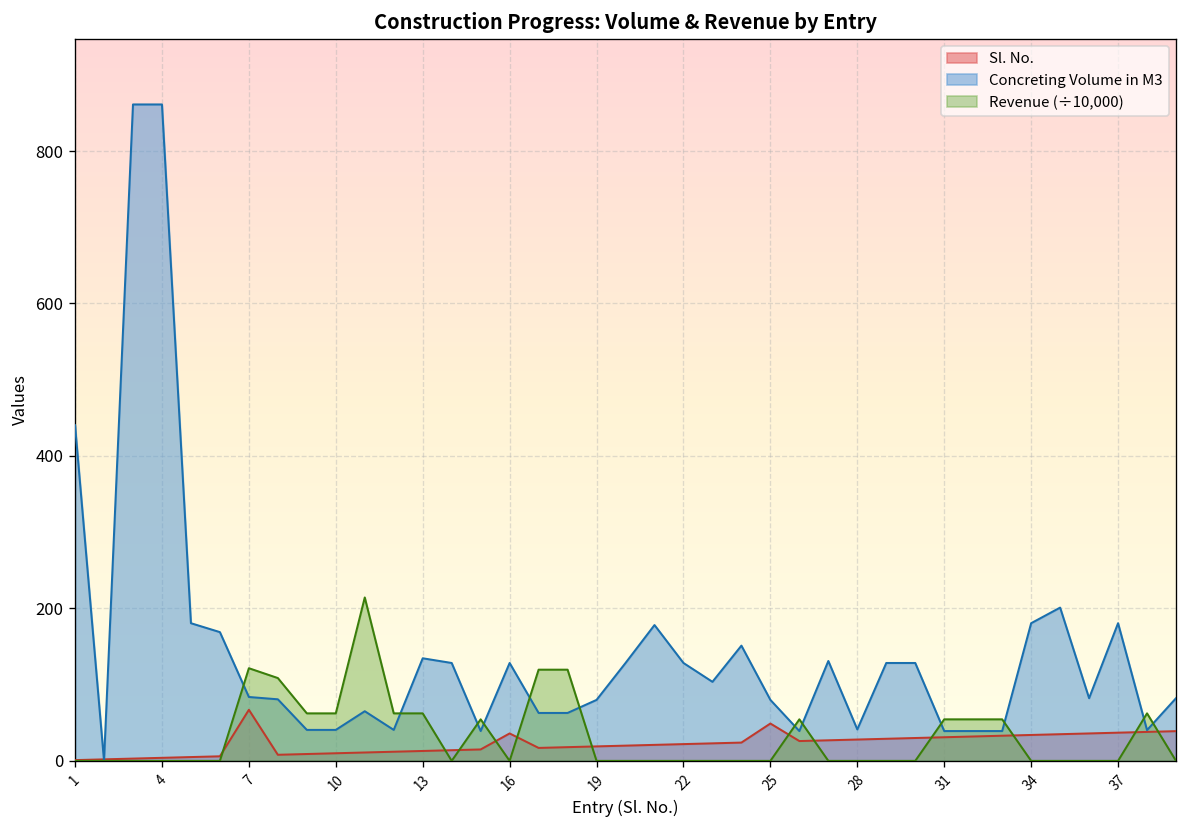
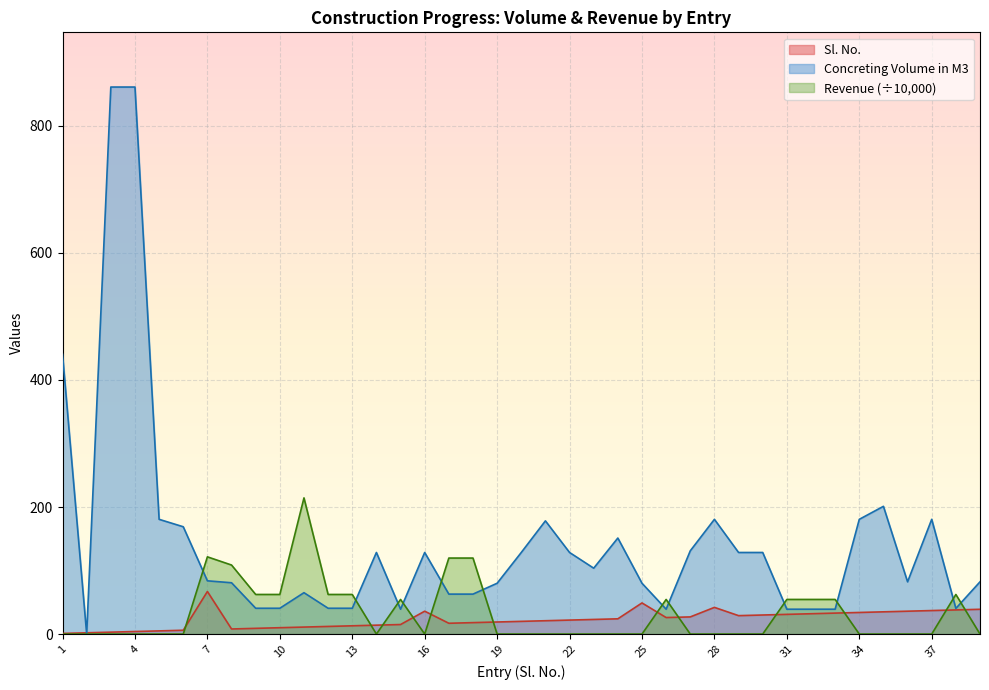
  {
    "Sl. No.": {
      "4": 0,
      "7": 70,
      "10": 10,
      "13": 10,
      "16": 40,
      "19": 20,
      "22": 20,
      "25": 50,
-     "28": 30,
+     "28": 40,
      "31": 30,
      "34": 30,
      "37": 40
    },
    "Concreting Volume in M3": {
      "1": 440,
      "4": 860,
      "7": 80,
      "10": 40,
-     "13": 130,
+     "13": 40,
      "16": 130,
      "19": 80,
      "22": 130,
      "25": 80,
-     "28": 40,
+     "28": 180,
      "31": 40,
      "34": 180,
      "37": 180
    },
    "Revenue (÷10,000)": {
      "4": 0,
      "7": 120,
      "10": 60,
      "13": 60,
      "16": 0,
      "19": 0,
      "22": 0,
      "25": 0,
      "28": 0,
      "31": 50,
      "34": 0,
      "37": 0
    }
  }
